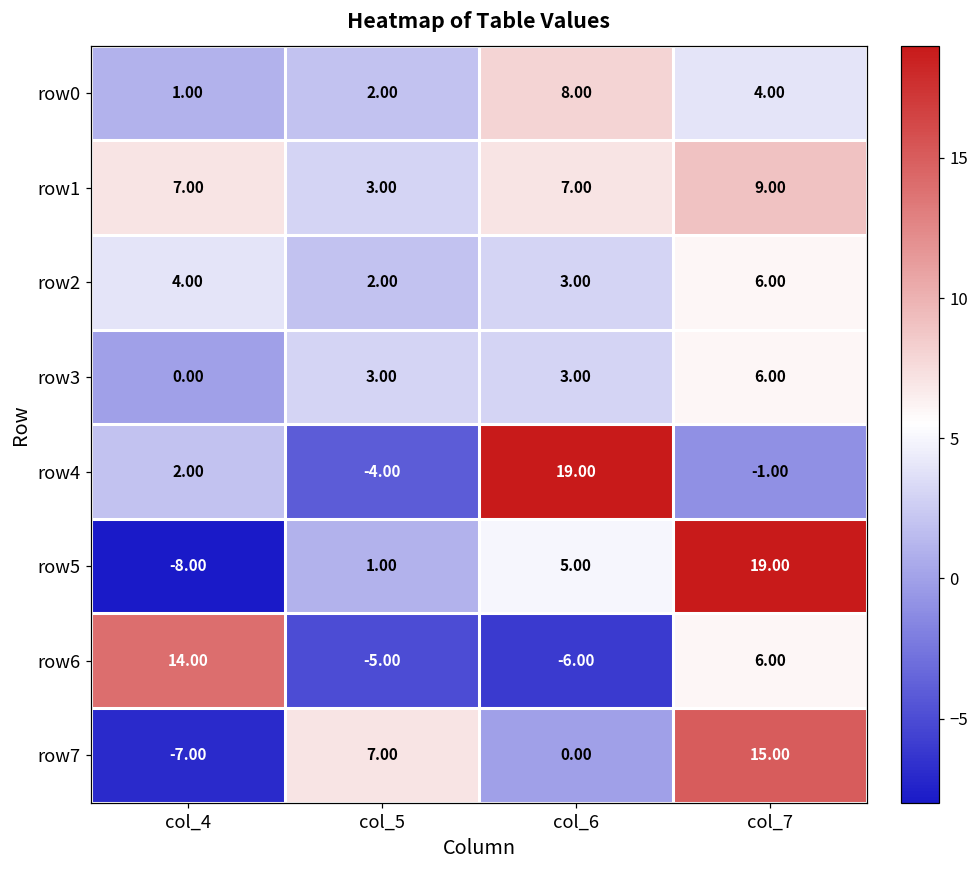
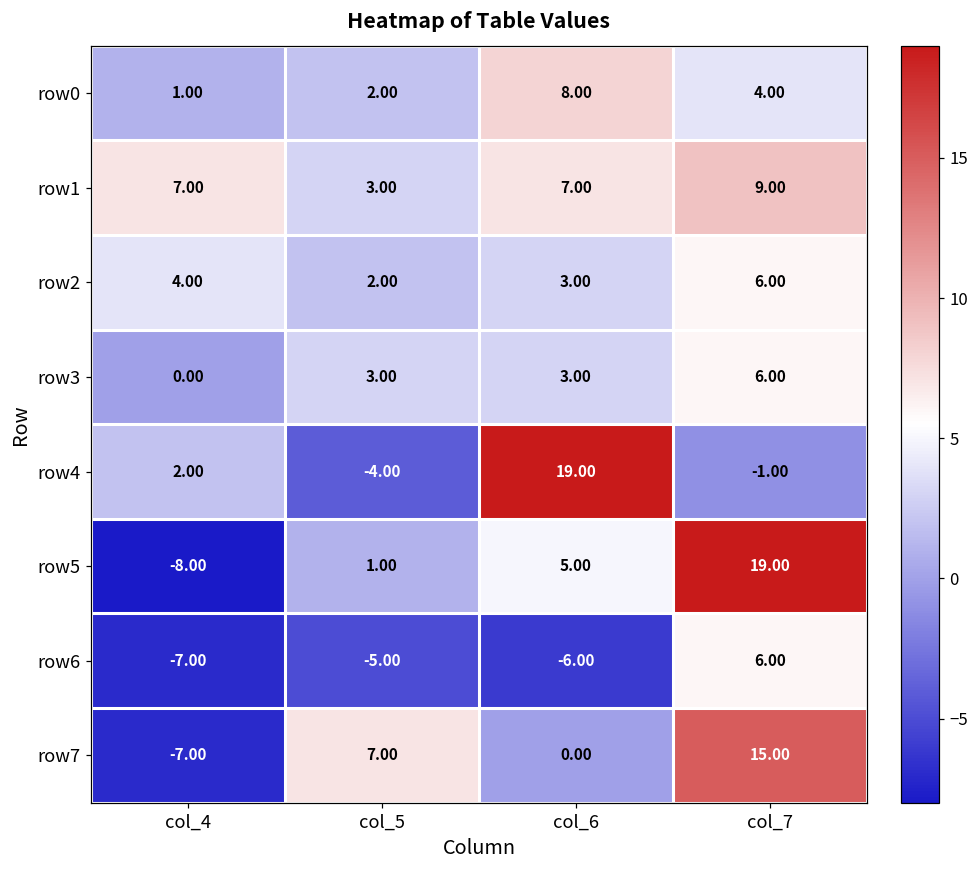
  {
    "row0": {
      "col_4": 1.00,
      "col_5": 2.00,
      "col_6": 8.00,
      "col_7": 4.00
    },
    "row1": {
      "col_4": 7.00,
      "col_5": 3.00,
      "col_6": 7.00,
      "col_7": 9.00
    },
    "row2": {
      "col_4": 4.00,
      "col_5": 2.00,
      "col_6": 3.00,
      "col_7": 6.00
    },
    "row3": {
      "col_4": 0.00,
      "col_5": 3.00,
      "col_6": 3.00,
      "col_7": 6.00
    },
    "row4": {
      "col_4": 2.00,
      "col_5": -4.00,
      "col_6": 19.00,
      "col_7": -1.00
    },
    "row5": {
      "col_4": -8.00,
      "col_5": 1.00,
      "col_6": 5.00,
      "col_7": 19.00
    },
    "row6": {
-     "col_4": 14.00,
+     "col_4": -7.00,
      "col_5": -5.00,
      "col_6": -6.00,
      "col_7": 6.00
    },
    "row7": {
      "col_4": -7.00,
      "col_5": 7.00,
      "col_6": 0.00,
      "col_7": 15.00
    }
  }
